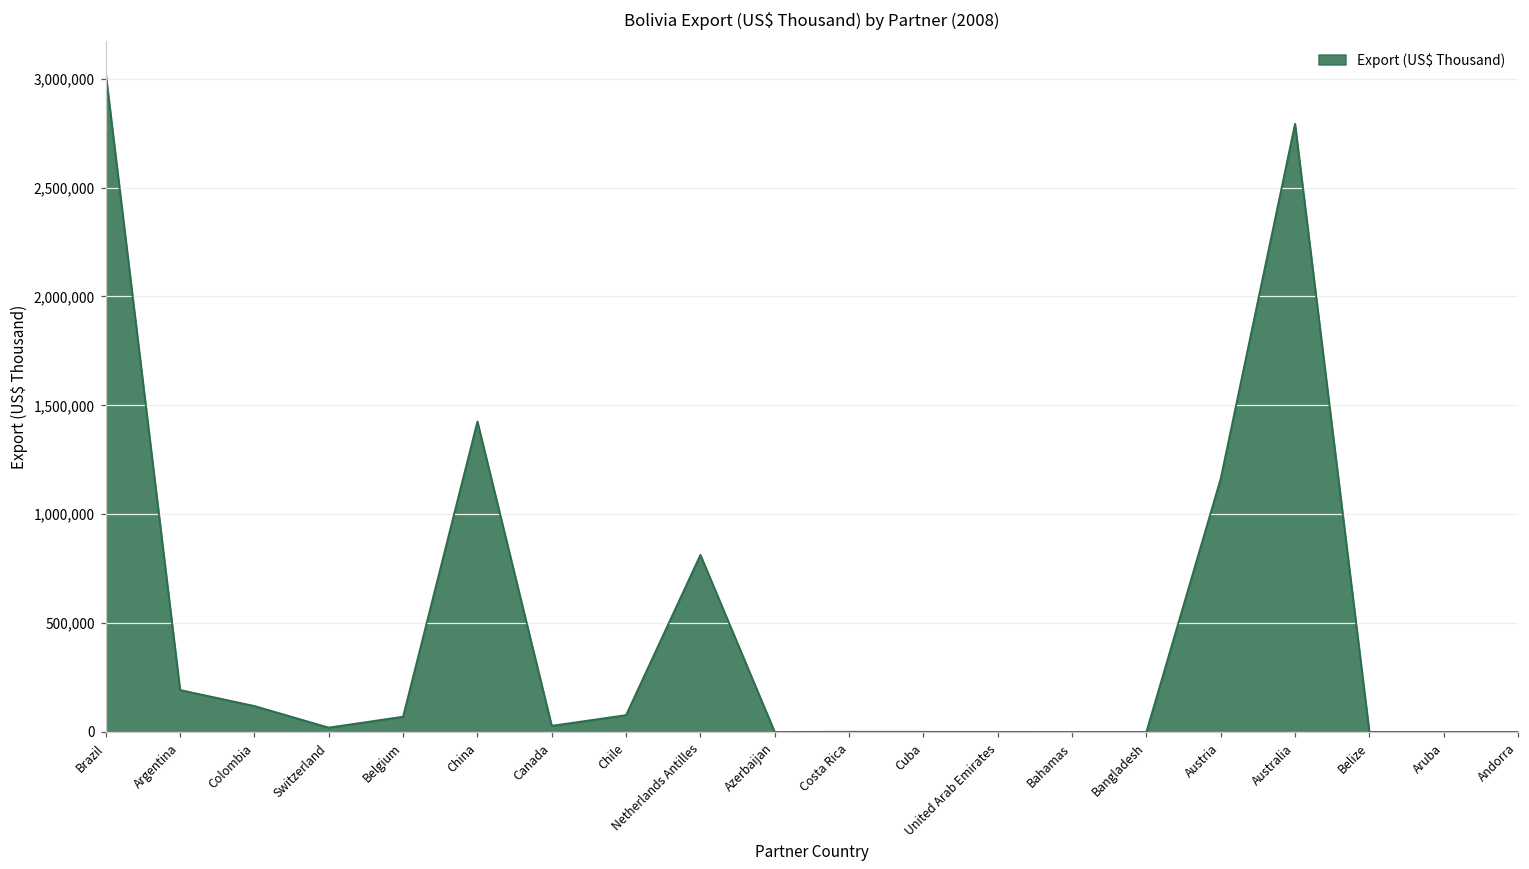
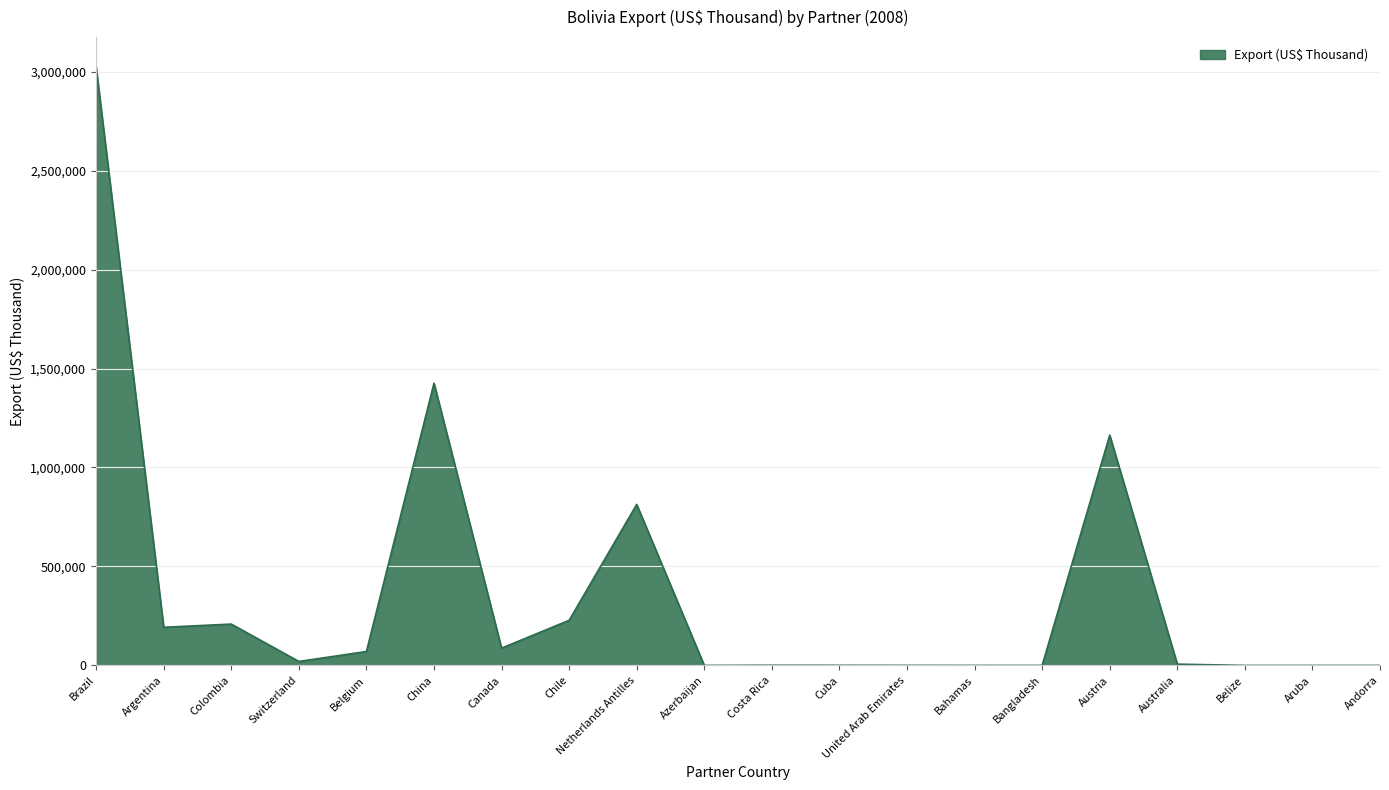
  {
    "Brazil": "3,020,000",
    "Argentina": "190,000",
-   "Colombia": "120,000",
+   "Colombia": "210,000",
    "Switzerland": "20,000",
    "Belgium": "70,000",
    "China": "1,430,000",
-   "Canada": "30,000",
-   "Chile": "80,000",
+   "Canada": "90,000",
+   "Chile": "230,000",
    "Netherlands Antilles": "810,000",
    "Azerbaijan": "0",
    "Costa Rica": "0",
    "Cuba": "0",
    "United Arab Emirates": "0",
    "Bahamas": "0",
    "Bangladesh": "0",
    "Austria": "1,160,000",
-   "Australia": "2,790,000",
+   "Australia": "10,000",
    "Belize": "0",
    "Aruba": "0",
    "Andorra": "0"
  }
